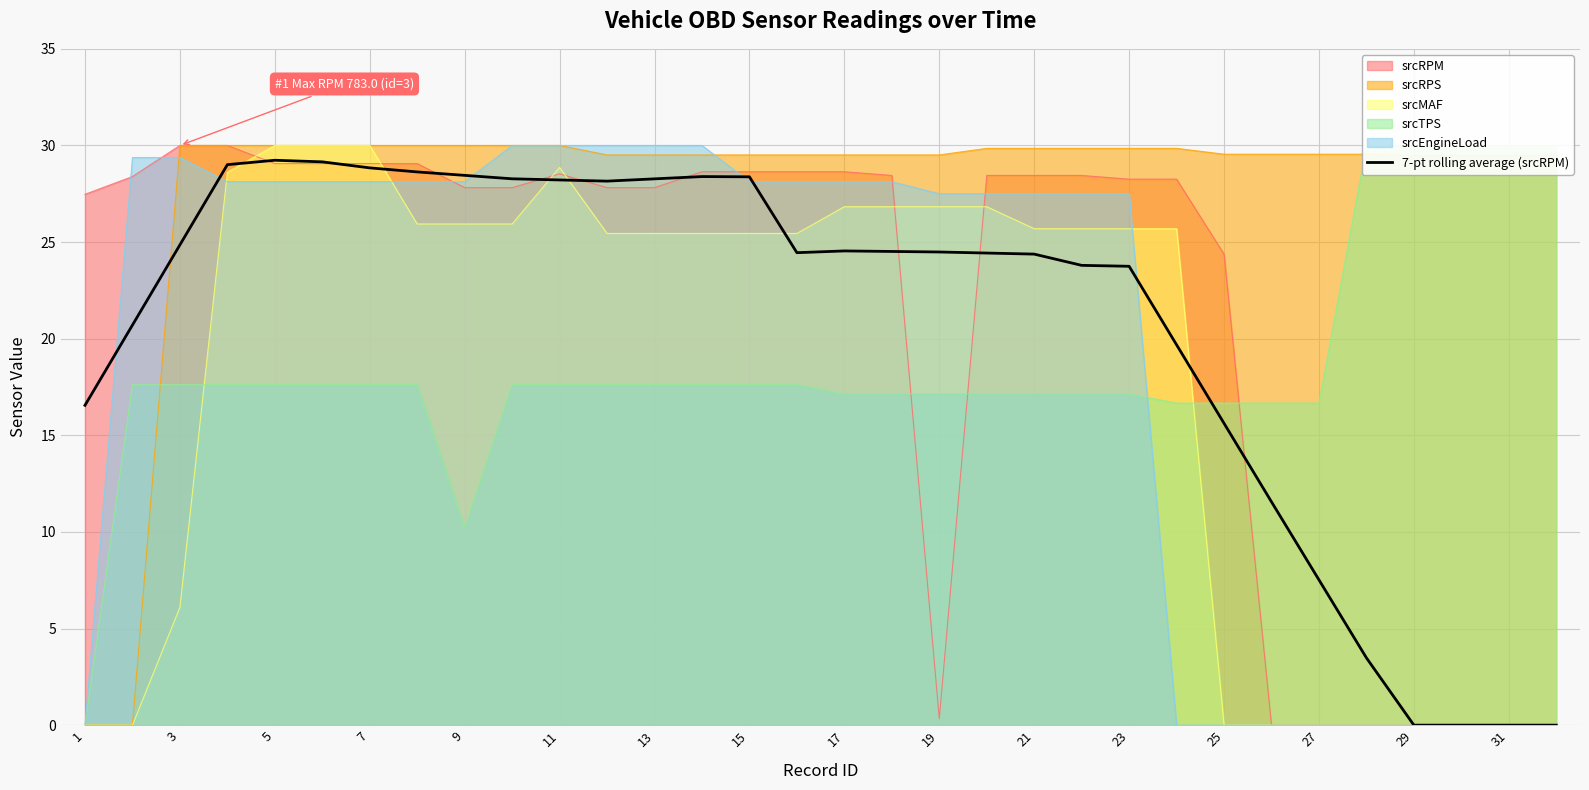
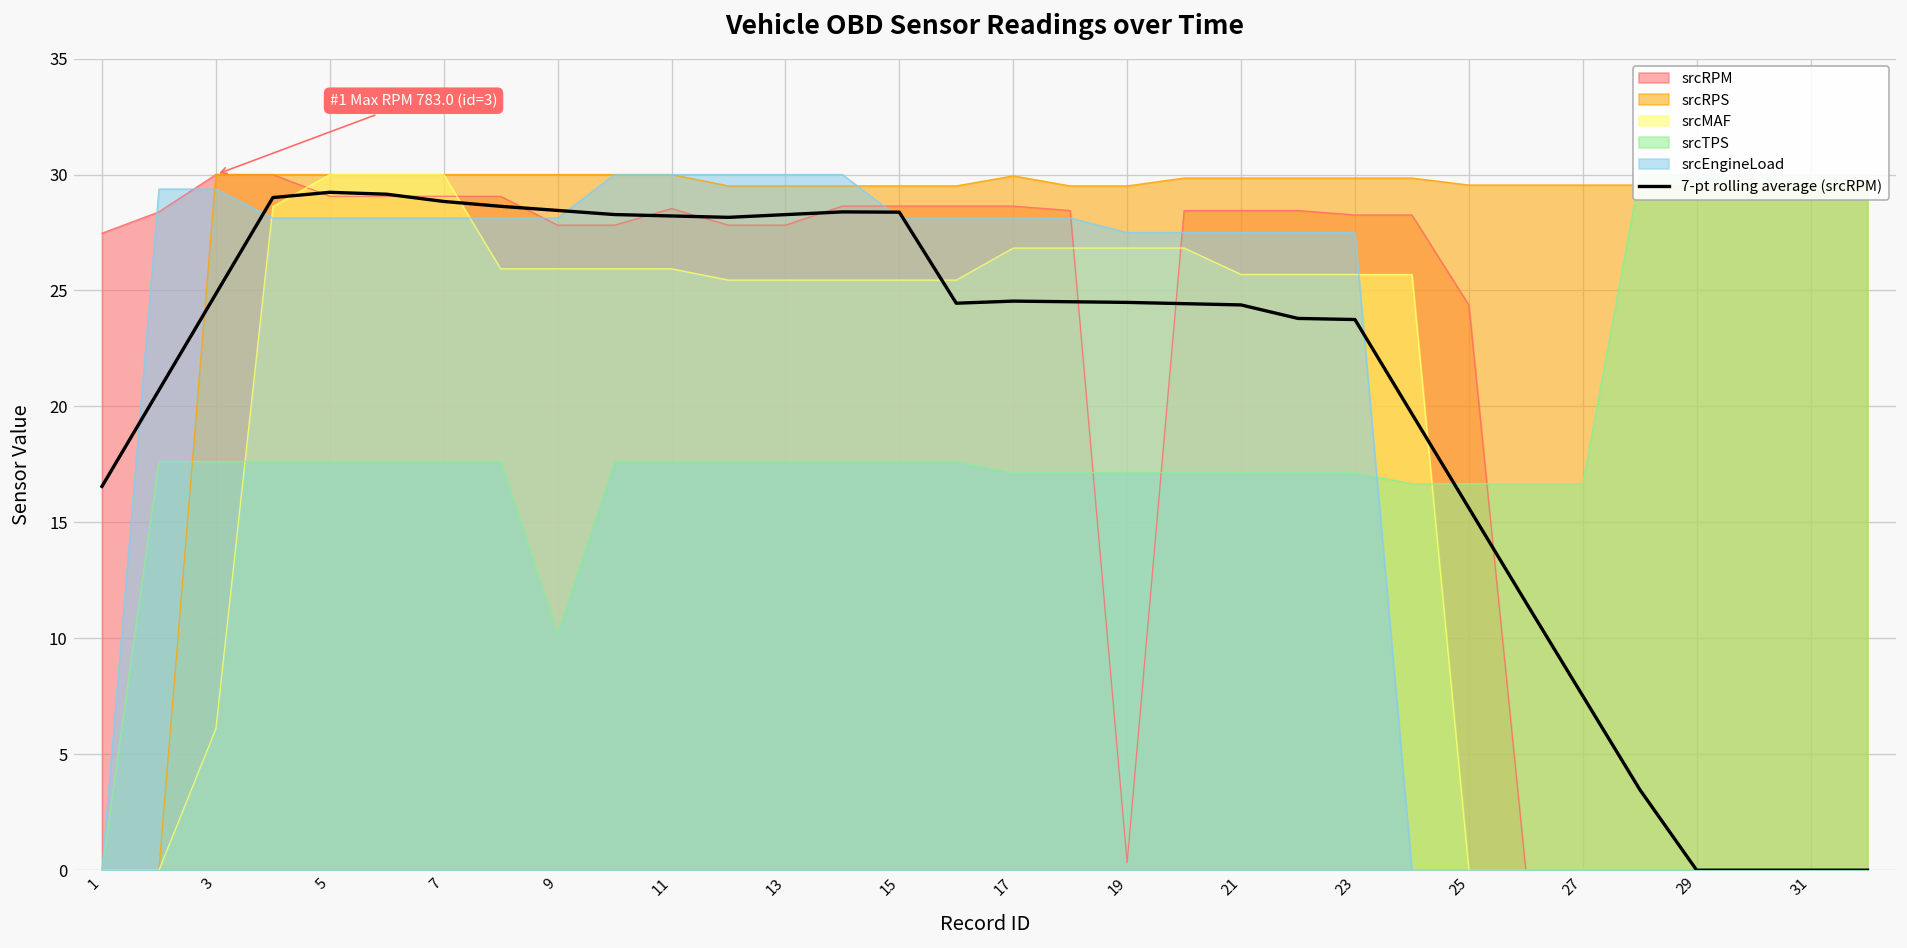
  {
    "srcRPM": {
      "1": 27.5,
      "5": 29.1,
      "7": 29.1,
      "9": 27.8,
      "11": 28.5,
      "13": 27.8,
      "15": 28.6,
      "17": 28.6,
      "19": 0.3,
      "21": 28.4,
      "23": 28.3,
      "25": 24.4
    },
    "srcRPS": {
      "9": 30.0,
      "13": 29.5,
      "15": 29.5,
-     "17": 29.5,
+     "17": 29.9,
      "19": 29.5,
      "21": 29.8,
      "23": 29.8,
      "25": 29.5,
      "27": 29.5
    },
    "srcMAF": {
      "3": 6.1,
      "9": 25.9,
-     "11": 28.9,
+     "11": 25.9,
      "13": 25.4,
      "15": 25.4,
      "17": 26.8,
      "19": 26.8,
      "21": 25.7,
      "23": 25.7
    },
    "srcTPS": {
      "3": 17.6,
      "5": 17.6,
      "7": 17.6,
      "9": 10.2,
      "11": 17.6,
      "13": 17.6,
      "15": 17.6,
      "17": 17.1,
      "19": 17.1,
      "21": 17.1,
      "23": 17.1,
      "25": 16.7,
      "27": 16.7
    },
    "srcEngineLoad": {
      "3": 29.4,
      "5": 28.1,
      "7": 28.1,
      "9": 28.1,
      "13": 30.0,
      "15": 28.1,
      "17": 28.1,
      "19": 27.5,
      "21": 27.5,
      "23": 27.5
    },
    "7-pt rolling average (srcRPM)": {
      "1": 16.6,
      "3": 24.9,
      "5": 29.2,
      "7": 28.8,
      "9": 28.5,
      "11": 28.2,
      "13": 28.3,
      "15": 28.4,
      "17": 24.5,
      "19": 24.5,
      "21": 24.4,
      "23": 23.7,
      "25": 15.6,
      "27": 7.5
    }
  }
